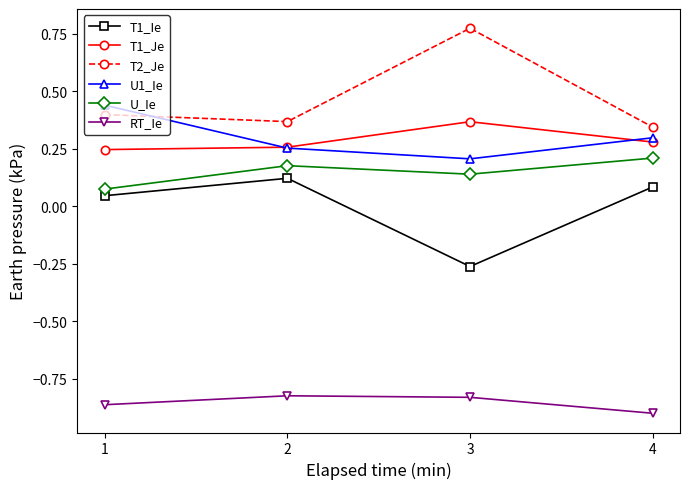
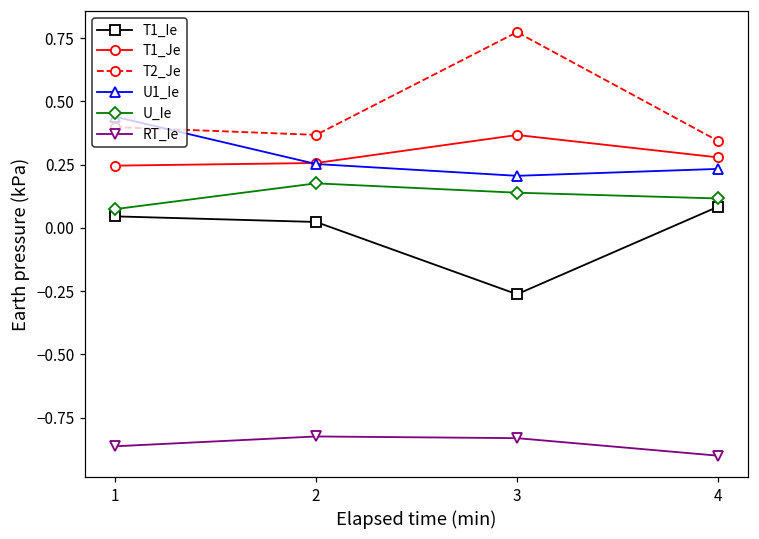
  {
    "T1_Ie": {
      "1": 0.05,
-     "2": 0.12,
+     "2": 0.02,
      "3": -0.26,
      "4": 0.08
    },
    "U1_Ie": {
      "3": 0.21,
-     "4": 0.30
+     "4": 0.23
    },
    "U_Ie": {
      "1": 0.07,
      "2": 0.18,
      "3": 0.14,
-     "4": 0.21
+     "4": 0.12
    },
    "RT_Ie": {
      "1": -0.86,
      "2": -0.82,
      "3": -0.83,
      "4": -0.90
    }
  }
